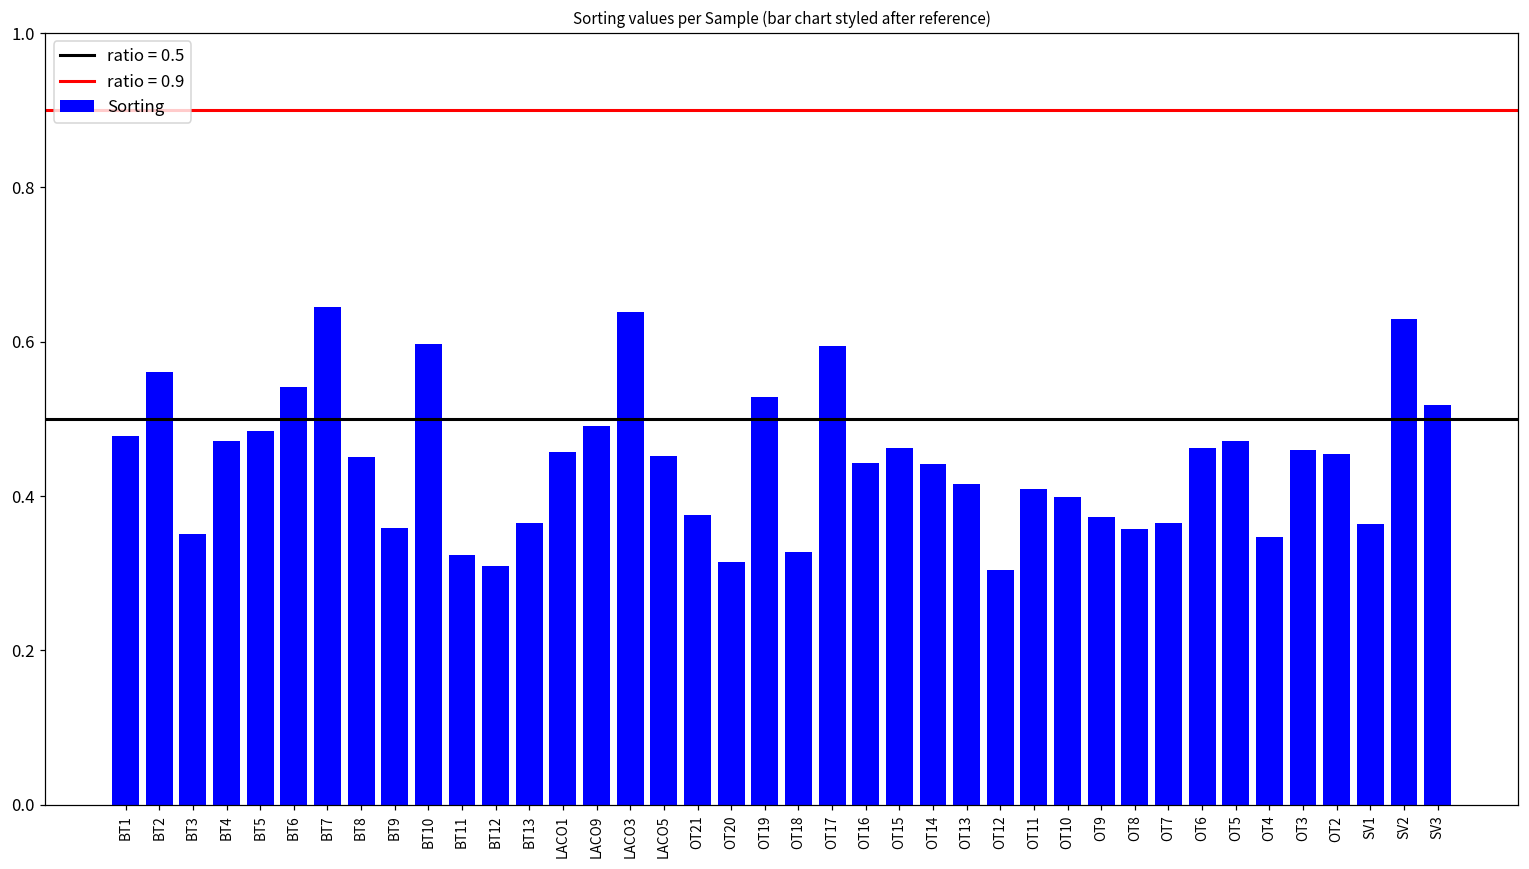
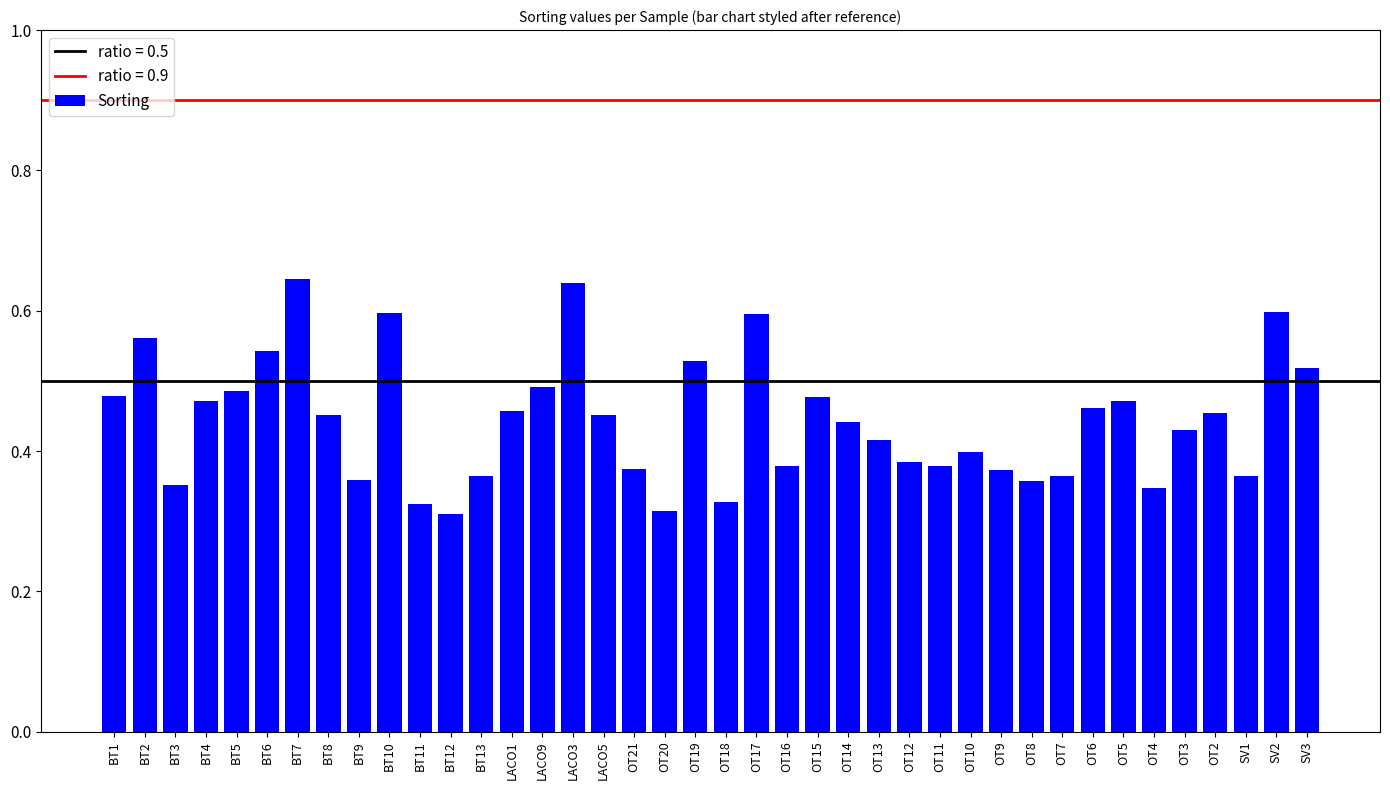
  {
    "BT1": 0.48,
    "BT2": 0.56,
    "BT3": 0.35,
    "BT4": 0.47,
    "BT5": 0.49,
    "BT6": 0.54,
    "BT7": 0.65,
    "BT8": 0.45,
    "BT9": 0.36,
    "BT10": 0.60,
    "BT11": 0.32,
    "BT12": 0.31,
    "BT13": 0.37,
    "LACO1": 0.46,
    "LACO9": 0.49,
    "LACO3": 0.64,
    "LACO5": 0.45,
    "OT21": 0.38,
    "OT20": 0.31,
    "OT19": 0.53,
    "OT18": 0.33,
    "OT17": 0.60,
-   "OT16": 0.44,
-   "OT15": 0.46,
+   "OT16": 0.38,
+   "OT15": 0.48,
    "OT14": 0.44,
    "OT13": 0.42,
-   "OT12": 0.30,
-   "OT11": 0.41,
+   "OT12": 0.38,
+   "OT11": 0.38,
    "OT10": 0.40,
    "OT9": 0.37,
    "OT8": 0.36,
    "OT7": 0.37,
    "OT6": 0.46,
    "OT5": 0.47,
    "OT4": 0.35,
-   "OT3": 0.46,
+   "OT3": 0.43,
    "OT2": 0.45,
    "SV1": 0.36,
-   "SV2": 0.63,
+   "SV2": 0.60,
    "SV3": 0.52
  }
